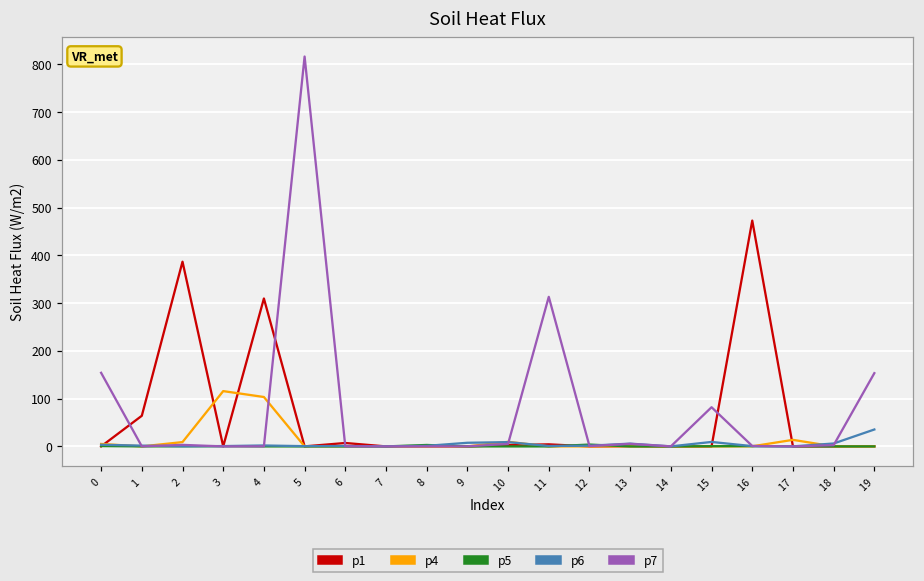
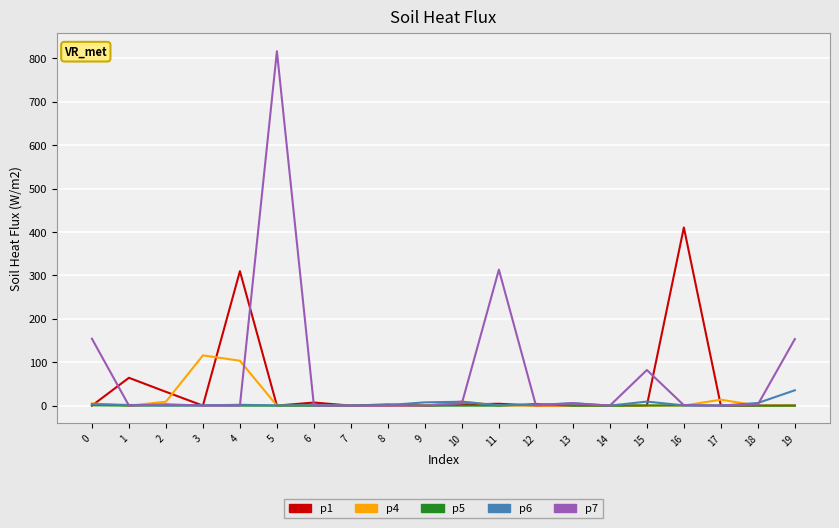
  {
    "p1": {
      "1": 60,
-     "2": 390,
+     "2": 30,
      "4": 310,
      "6": 10,
-     "16": 470
+     "16": 410
    },
    "p4": {
      "2": 10,
      "3": 120,
      "4": 100,
      "17": 10
    },
    "p6": {
      "9": 10,
      "15": 10,
      "19": 40
    },
    "p7": {
      "0": 150,
      "5": 820,
      "11": 310,
      "15": 80,
      "19": 150
    }
  }
